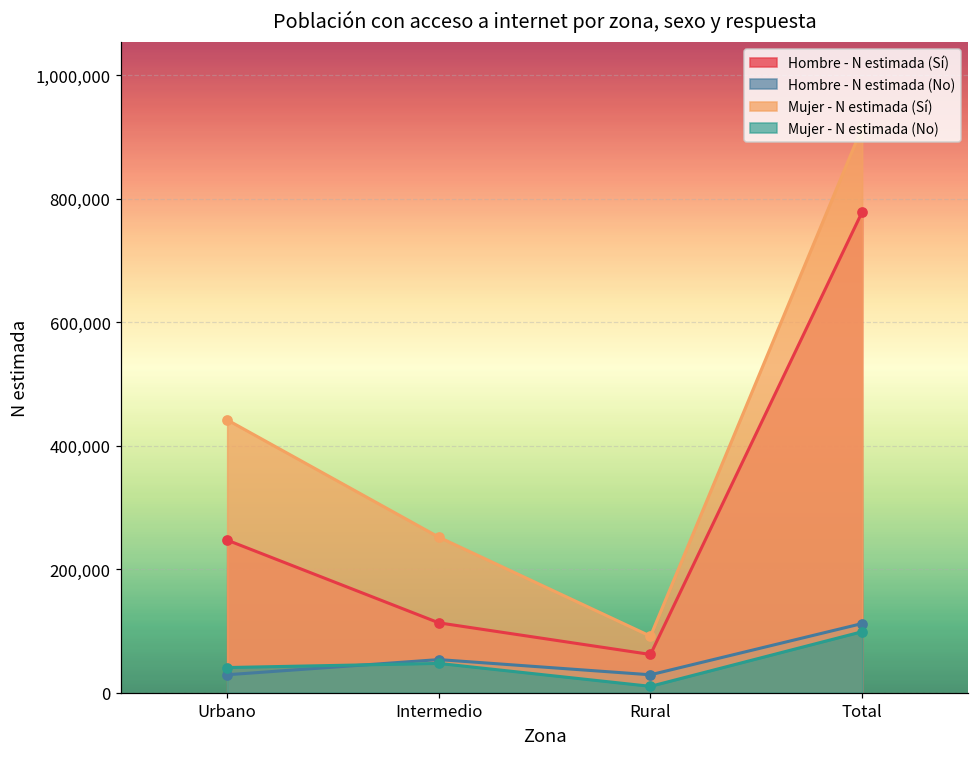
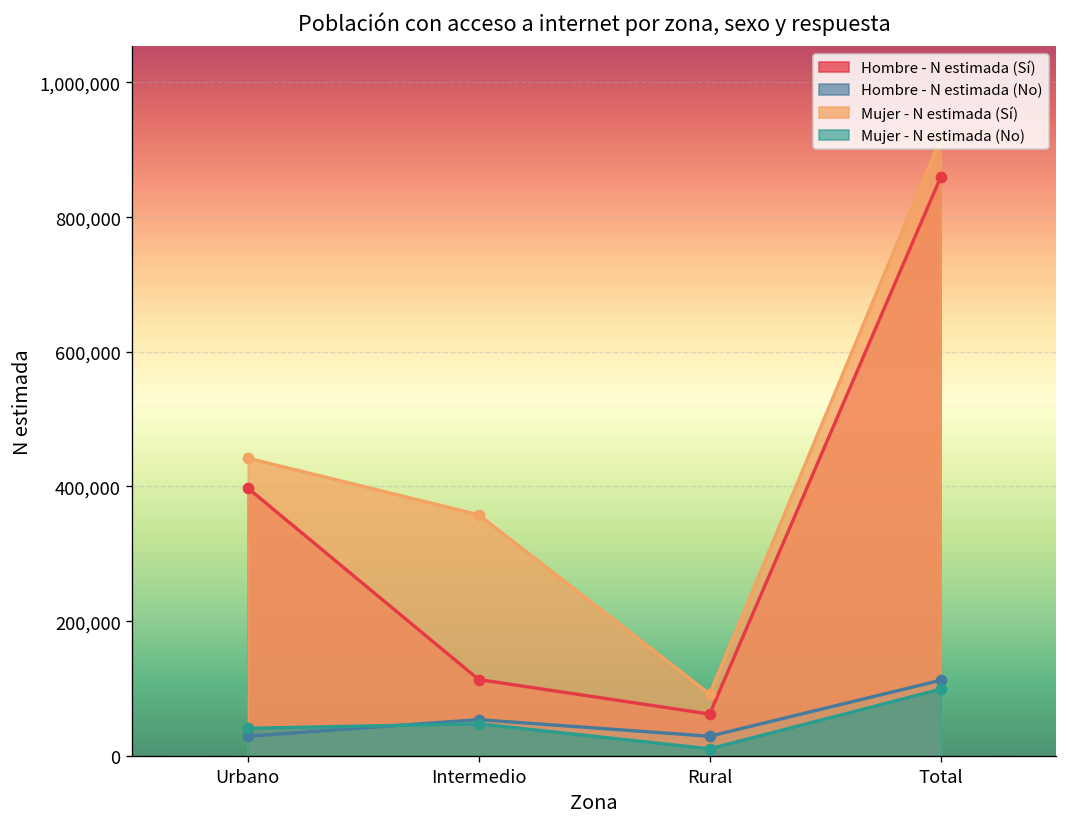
  {
    "Hombre - N estimada (Sí)": {
-     "Urbano": "250,000",
+     "Urbano": "400,000",
      "Intermedio": "110,000",
      "Rural": "60,000",
-     "Total": "780,000"
+     "Total": "860,000"
    },
    "Mujer - N estimada (Sí)": {
      "Urbano": "440,000",
-     "Intermedio": "250,000",
+     "Intermedio": "360,000",
      "Rural": "90,000"
    }
  }
